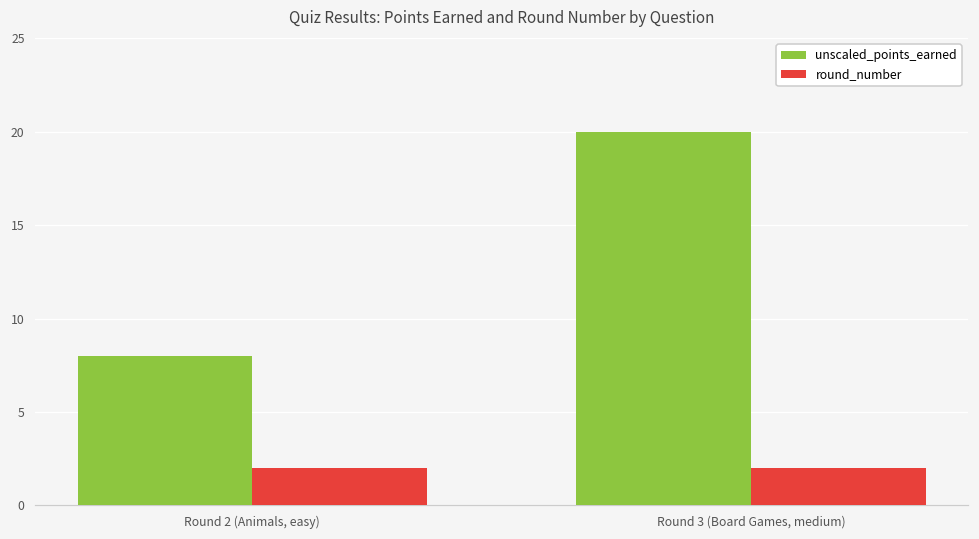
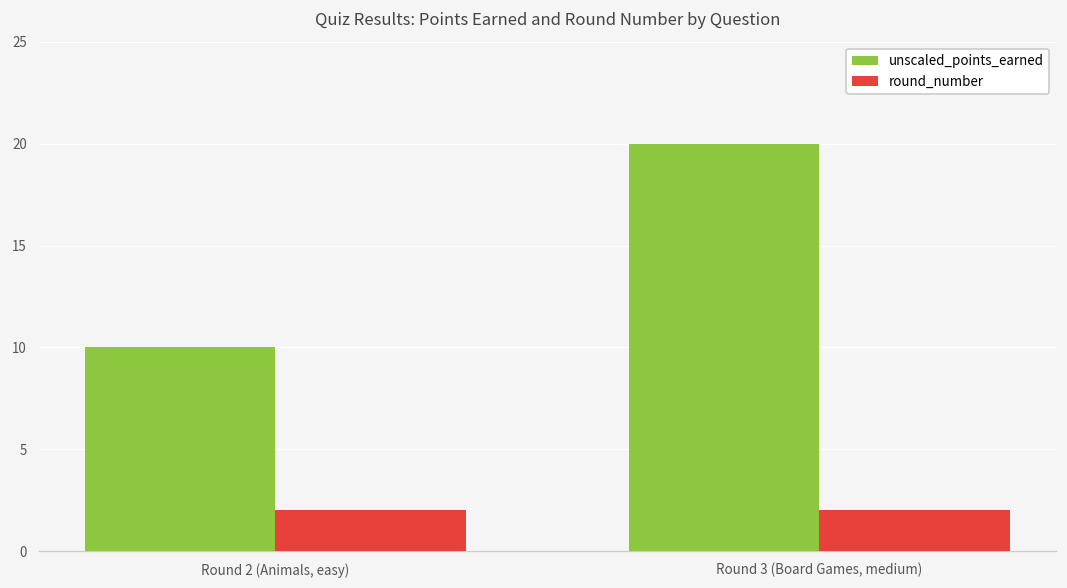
  {
    "unscaled_points_earned": {
-     "Round 2 (Animals, easy)": 8,
+     "Round 2 (Animals, easy)": 10,
      "Round 3 (Board Games, medium)": 20
    },
    "round_number": {
      "Round 2 (Animals, easy)": 2,
      "Round 3 (Board Games, medium)": 2
    }
  }
